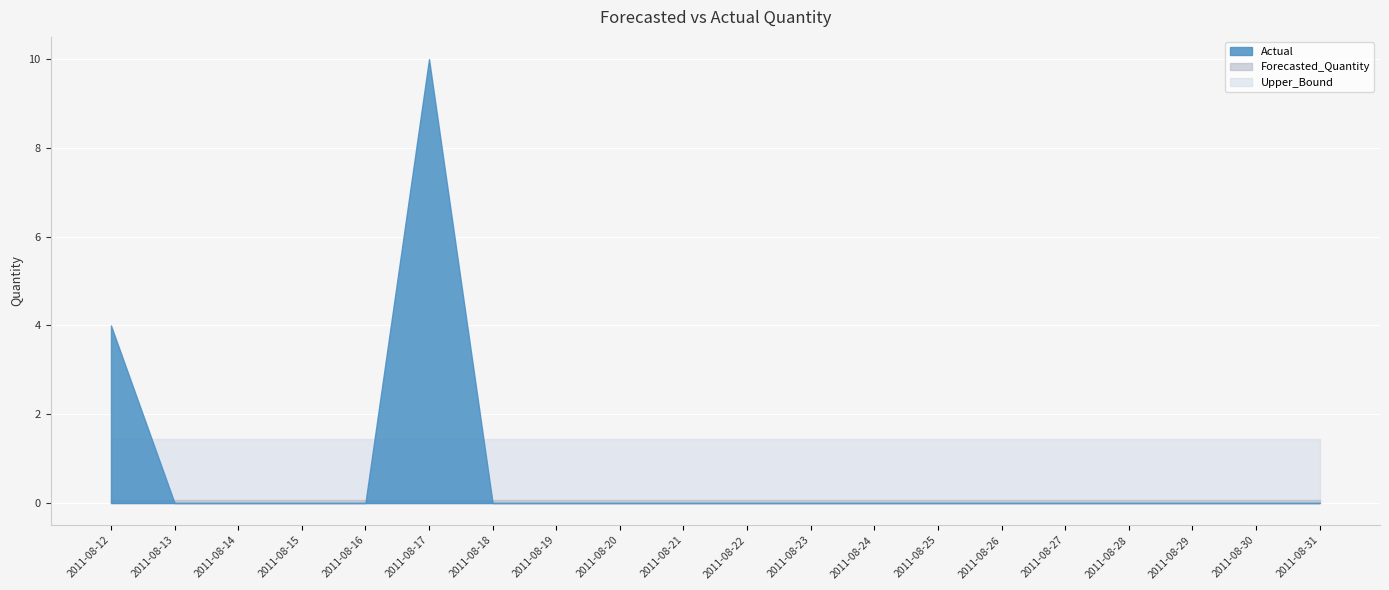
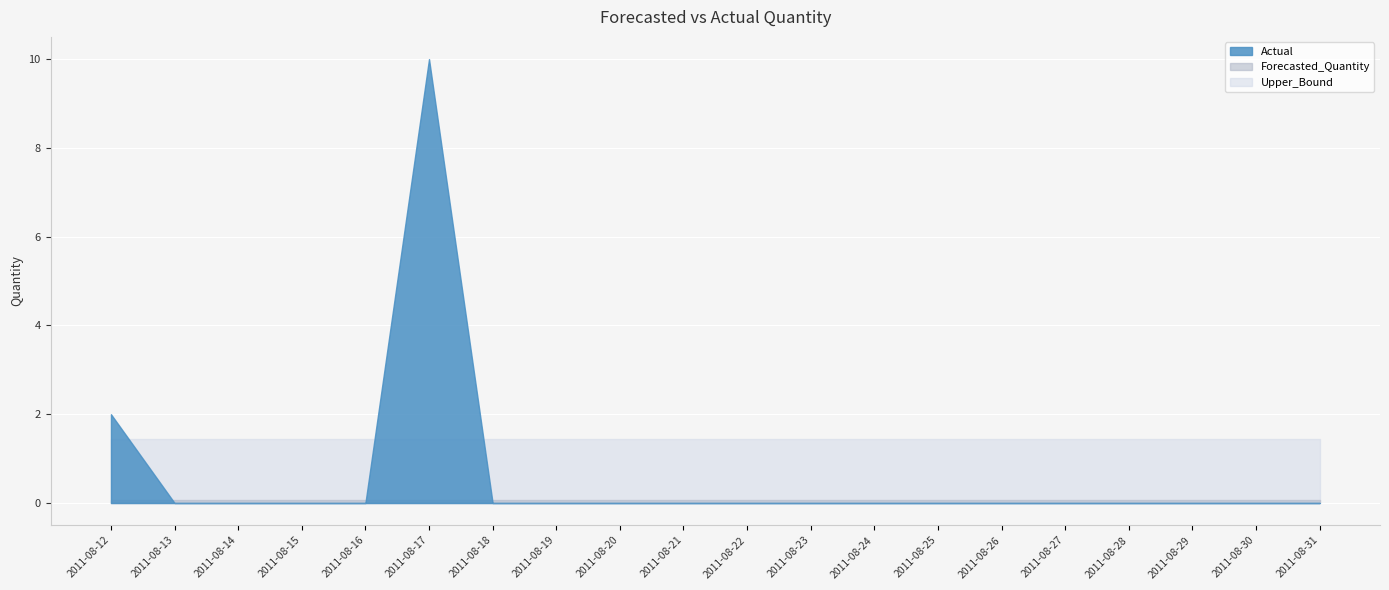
  {
    "Actual": {
-     "2011-08-12": 4,
+     "2011-08-12": 2,
      "2011-08-13": 0,
      "2011-08-14": 0,
      "2011-08-15": 0,
      "2011-08-16": 0,
      "2011-08-17": 10,
      "2011-08-18": 0,
      "2011-08-19": 0,
      "2011-08-20": 0,
      "2011-08-21": 0,
      "2011-08-22": 0,
      "2011-08-23": 0,
      "2011-08-24": 0,
      "2011-08-25": 0,
      "2011-08-26": 0,
      "2011-08-27": 0,
      "2011-08-28": 0,
      "2011-08-29": 0,
      "2011-08-30": 0,
      "2011-08-31": 0
    }
  }
